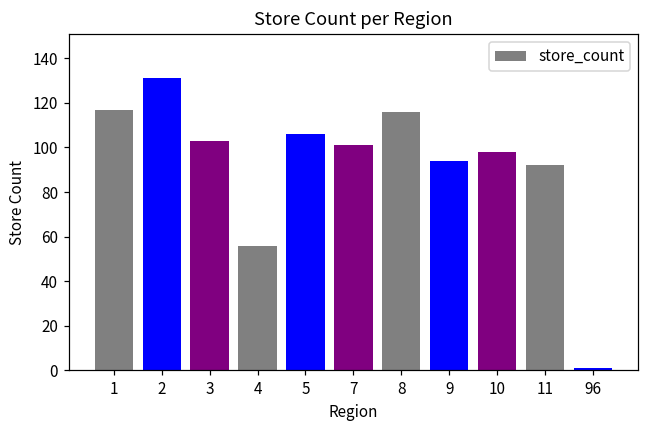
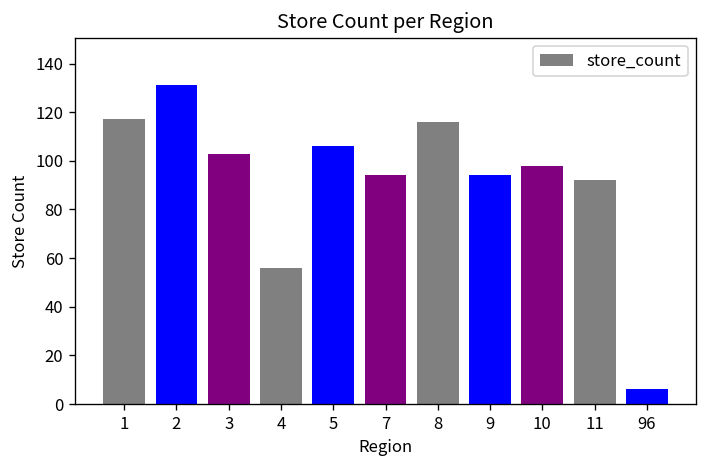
  {
    "1": 117,
    "2": 131,
    "3": 103,
    "4": 56,
    "5": 106,
-   "7": 101,
+   "7": 94,
    "8": 116,
    "9": 94,
    "10": 98,
    "11": 92,
-   "96": 1
+   "96": 6
  }
